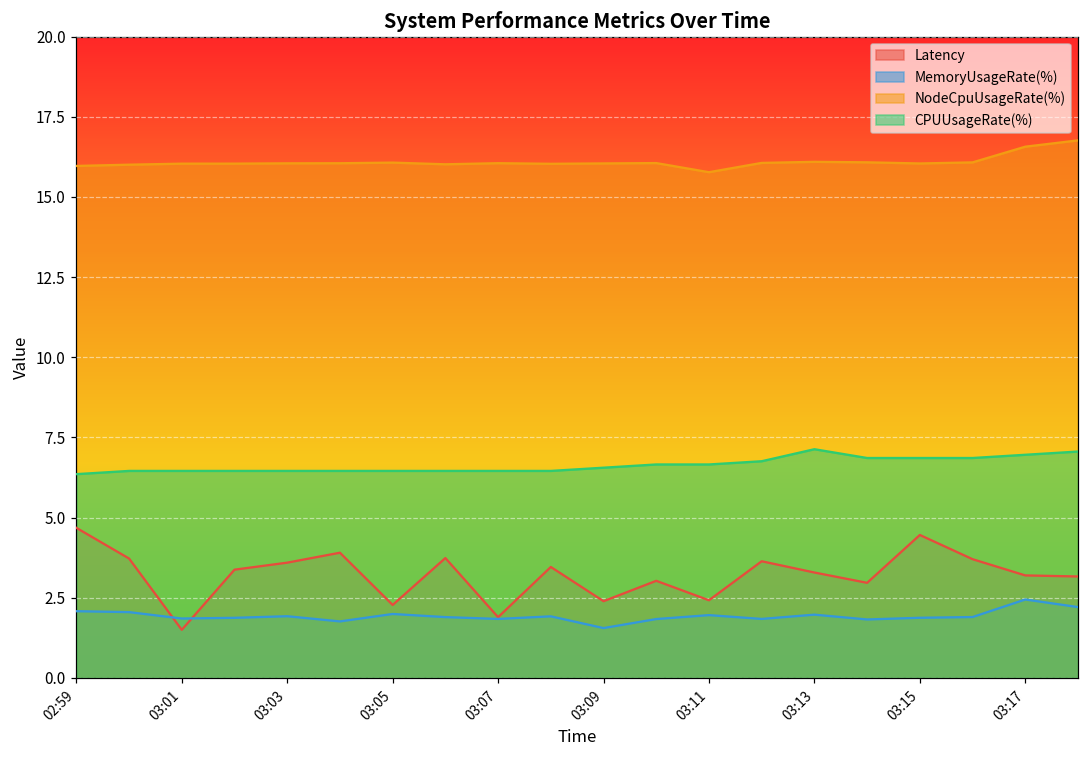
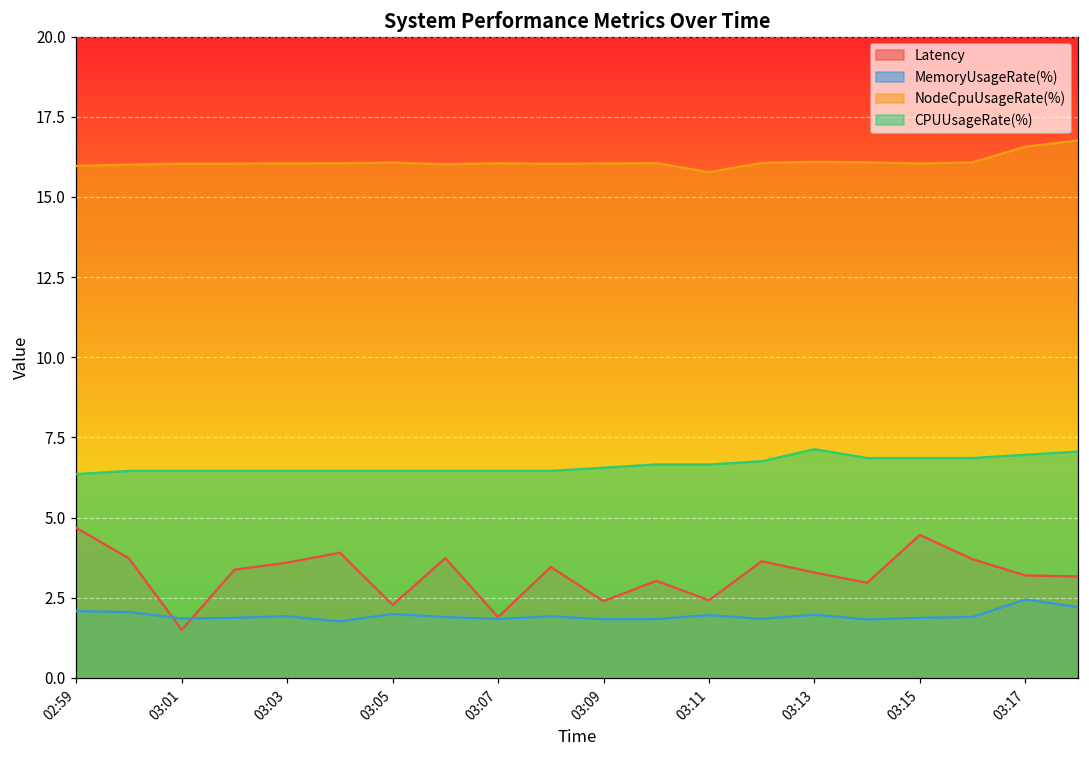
  {
    "Latency": {
      "02:59": 4.7,
      "03:01": 1.5,
      "03:03": 3.6,
      "03:05": 2.3,
      "03:09": 2.4,
      "03:11": 2.4,
      "03:13": 3.3,
      "03:15": 4.5,
      "03:17": 3.2
    },
    "MemoryUsageRate(%)": {
      "02:59": 2.1,
      "03:01": 1.9,
      "03:03": 1.9,
      "03:05": 2.0,
-     "03:09": 1.6,
+     "03:09": 1.8,
      "03:11": 2.0,
      "03:13": 2.0,
      "03:15": 1.9,
      "03:17": 2.4
    },
    "NodeCpuUsageRate(%)": {
      "02:59": 16.0,
      "03:01": 16.0,
      "03:03": 16.0,
      "03:05": 16.1,
      "03:07": 16.1,
      "03:09": 16.0,
      "03:11": 15.8,
      "03:13": 16.1,
      "03:15": 16.0,
      "03:17": 16.6
    },
    "CPUUsageRate(%)": {
      "02:59": 6.4,
      "03:01": 6.5,
      "03:03": 6.5,
      "03:05": 6.5,
      "03:07": 6.5,
      "03:09": 6.6,
      "03:11": 6.7,
      "03:13": 7.1,
      "03:15": 6.9,
      "03:17": 7.0
    }
  }
